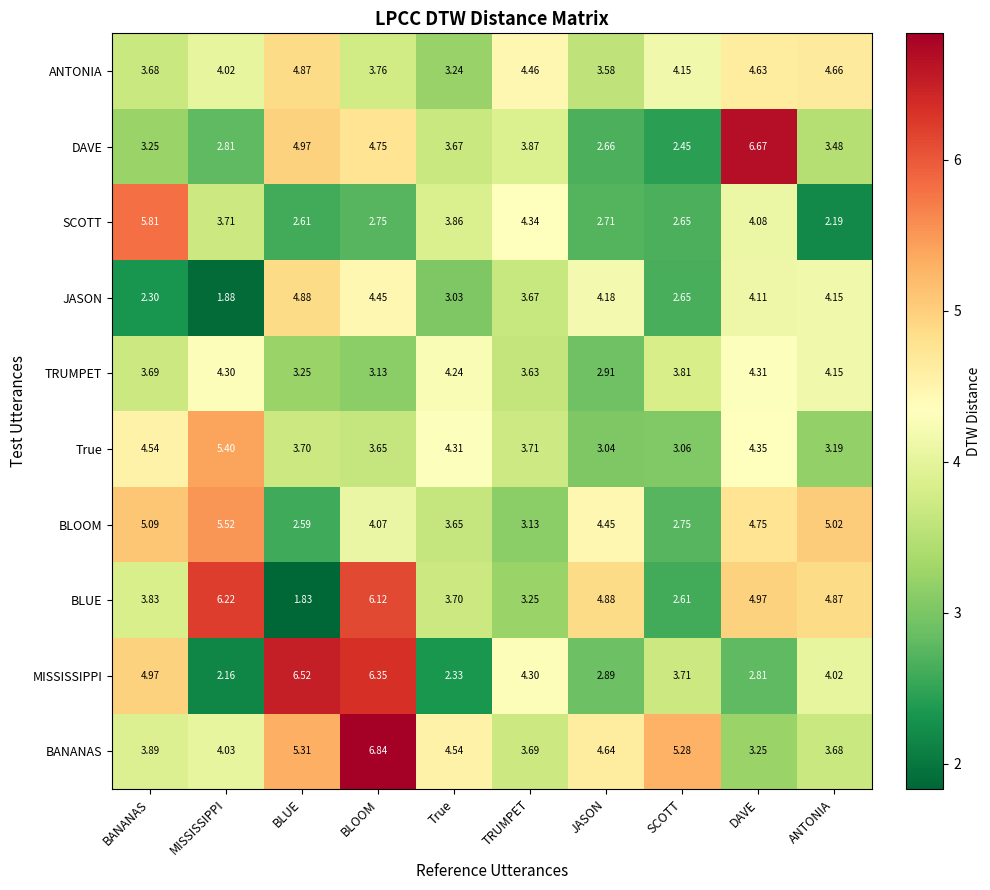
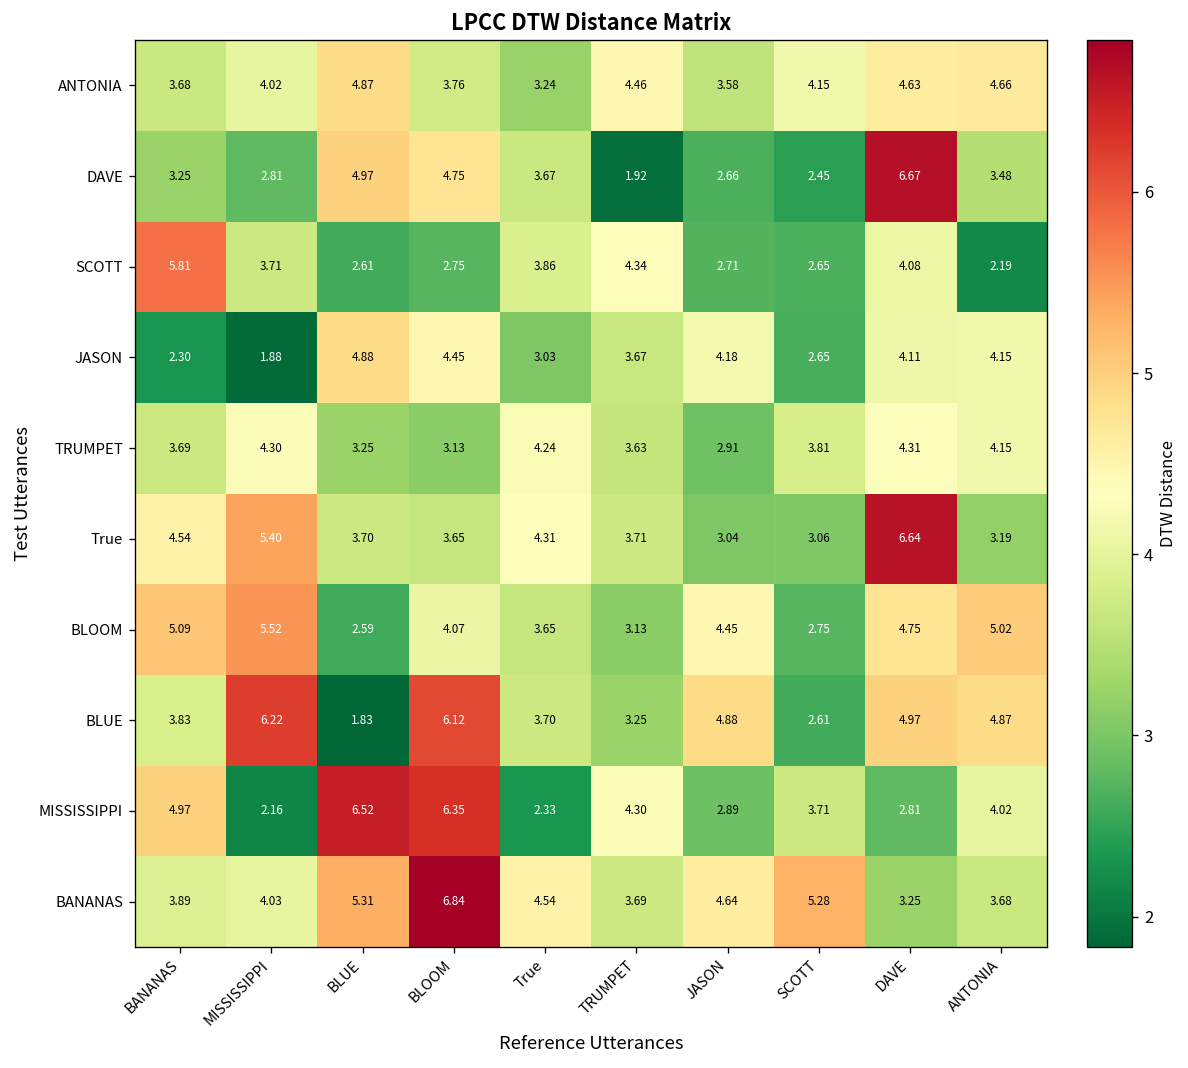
  {
    "ANTONIA": {
      "BANANAS": 3.68,
      "MISSISSIPPI": 4.02,
      "BLUE": 4.87,
      "BLOOM": 3.76,
      "True": 3.24,
      "TRUMPET": 4.46,
      "JASON": 3.58,
      "SCOTT": 4.15,
      "DAVE": 4.63,
      "ANTONIA": 4.66
    },
    "DAVE": {
      "BANANAS": 3.25,
      "MISSISSIPPI": 2.81,
      "BLUE": 4.97,
      "BLOOM": 4.75,
      "True": 3.67,
-     "TRUMPET": 3.87,
+     "TRUMPET": 1.92,
      "JASON": 2.66,
      "SCOTT": 2.45,
      "DAVE": 6.67,
      "ANTONIA": 3.48
    },
    "SCOTT": {
      "BANANAS": 5.81,
      "MISSISSIPPI": 3.71,
      "BLUE": 2.61,
      "BLOOM": 2.75,
      "True": 3.86,
      "TRUMPET": 4.34,
      "JASON": 2.71,
      "SCOTT": 2.65,
      "DAVE": 4.08,
      "ANTONIA": 2.19
    },
    "JASON": {
      "BANANAS": 2.30,
      "MISSISSIPPI": 1.88,
      "BLUE": 4.88,
      "BLOOM": 4.45,
      "True": 3.03,
      "TRUMPET": 3.67,
      "JASON": 4.18,
      "SCOTT": 2.65,
      "DAVE": 4.11,
      "ANTONIA": 4.15
    },
    "TRUMPET": {
      "BANANAS": 3.69,
      "MISSISSIPPI": 4.30,
      "BLUE": 3.25,
      "BLOOM": 3.13,
      "True": 4.24,
      "TRUMPET": 3.63,
      "JASON": 2.91,
      "SCOTT": 3.81,
      "DAVE": 4.31,
      "ANTONIA": 4.15
    },
    "True": {
      "BANANAS": 4.54,
      "MISSISSIPPI": 5.40,
      "BLUE": 3.70,
      "BLOOM": 3.65,
      "True": 4.31,
      "TRUMPET": 3.71,
      "JASON": 3.04,
      "SCOTT": 3.06,
-     "DAVE": 4.35,
+     "DAVE": 6.64,
      "ANTONIA": 3.19
    },
    "BLOOM": {
      "BANANAS": 5.09,
      "MISSISSIPPI": 5.52,
      "BLUE": 2.59,
      "BLOOM": 4.07,
      "True": 3.65,
      "TRUMPET": 3.13,
      "JASON": 4.45,
      "SCOTT": 2.75,
      "DAVE": 4.75,
      "ANTONIA": 5.02
    },
    "BLUE": {
      "BANANAS": 3.83,
      "MISSISSIPPI": 6.22,
      "BLUE": 1.83,
      "BLOOM": 6.12,
      "True": 3.70,
      "TRUMPET": 3.25,
      "JASON": 4.88,
      "SCOTT": 2.61,
      "DAVE": 4.97,
      "ANTONIA": 4.87
    },
    "MISSISSIPPI": {
      "BANANAS": 4.97,
      "MISSISSIPPI": 2.16,
      "BLUE": 6.52,
      "BLOOM": 6.35,
      "True": 2.33,
      "TRUMPET": 4.30,
      "JASON": 2.89,
      "SCOTT": 3.71,
      "DAVE": 2.81,
      "ANTONIA": 4.02
    },
    "BANANAS": {
      "BANANAS": 3.89,
      "MISSISSIPPI": 4.03,
      "BLUE": 5.31,
      "BLOOM": 6.84,
      "True": 4.54,
      "TRUMPET": 3.69,
      "JASON": 4.64,
      "SCOTT": 5.28,
      "DAVE": 3.25,
      "ANTONIA": 3.68
    }
  }
